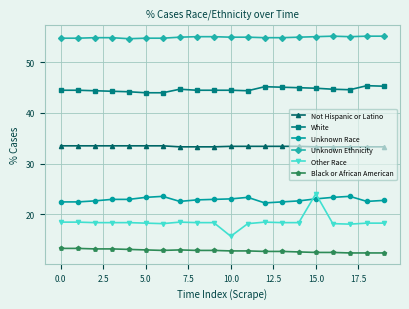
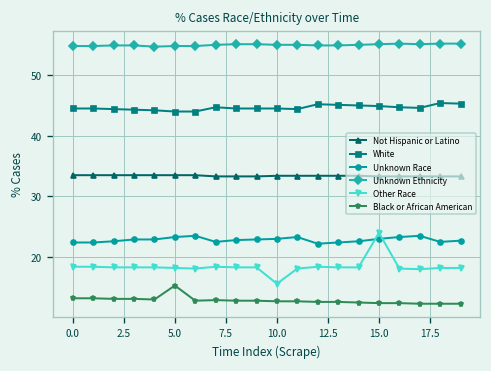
  {
    "Other Race": {
      "0.0": 18,
      "5.0": 18,
      "10.0": 16,
      "15.0": 24
    },
    "Black or African American": {
      "0.0": 13,
-     "5.0": 13,
+     "5.0": 15,
      "10.0": 13,
      "15.0": 12
    }
  }
